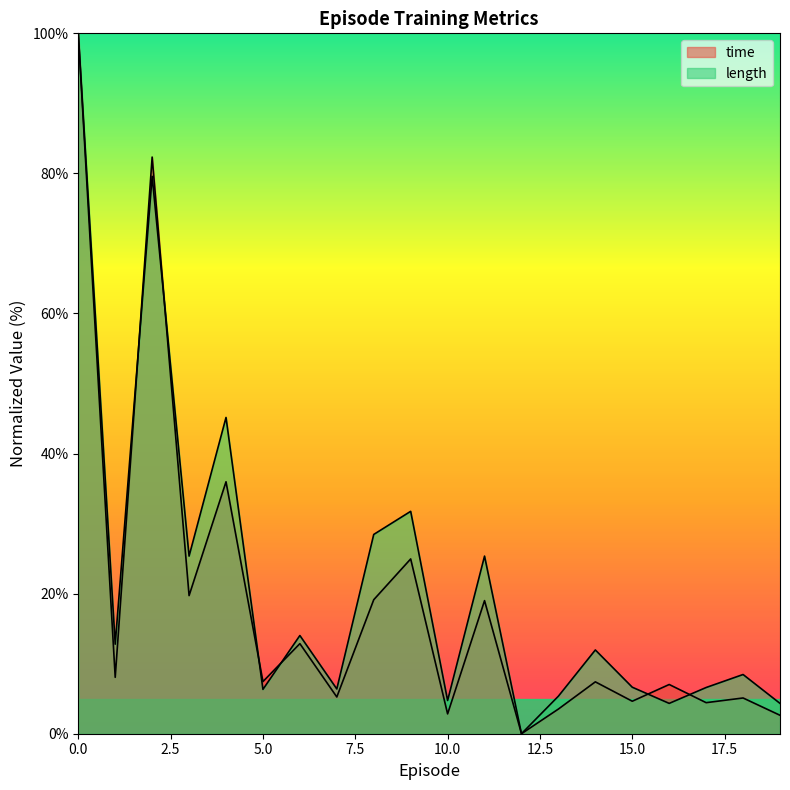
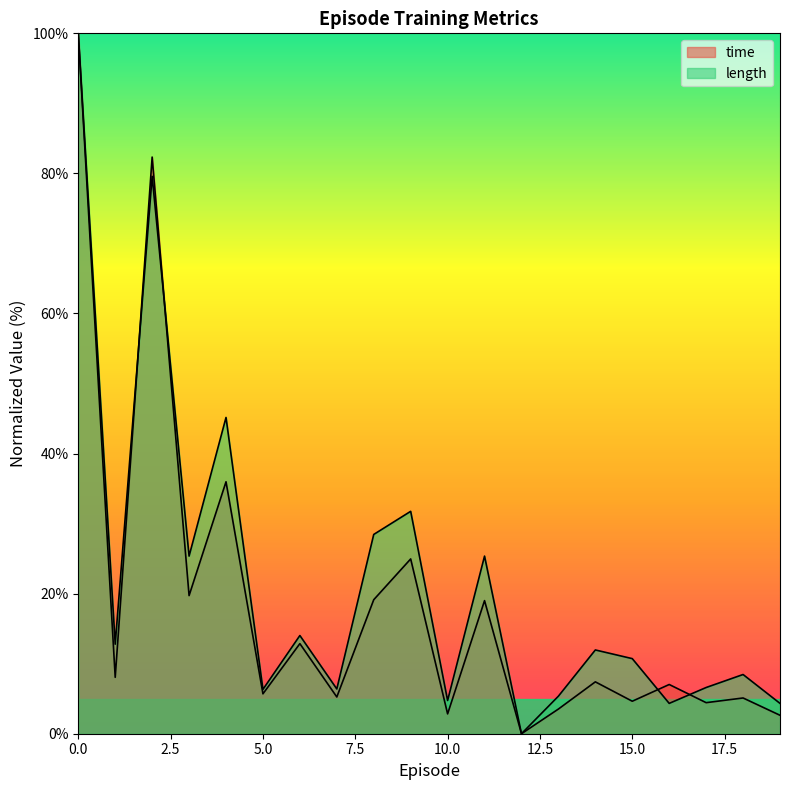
  {
    "time": {
-     "5.0": "7%"
+     "5.0": "6%"
    },
    "length": {
      "5.0": "6%",
-     "15.0": "7%"
+     "15.0": "11%"
    }
  }
